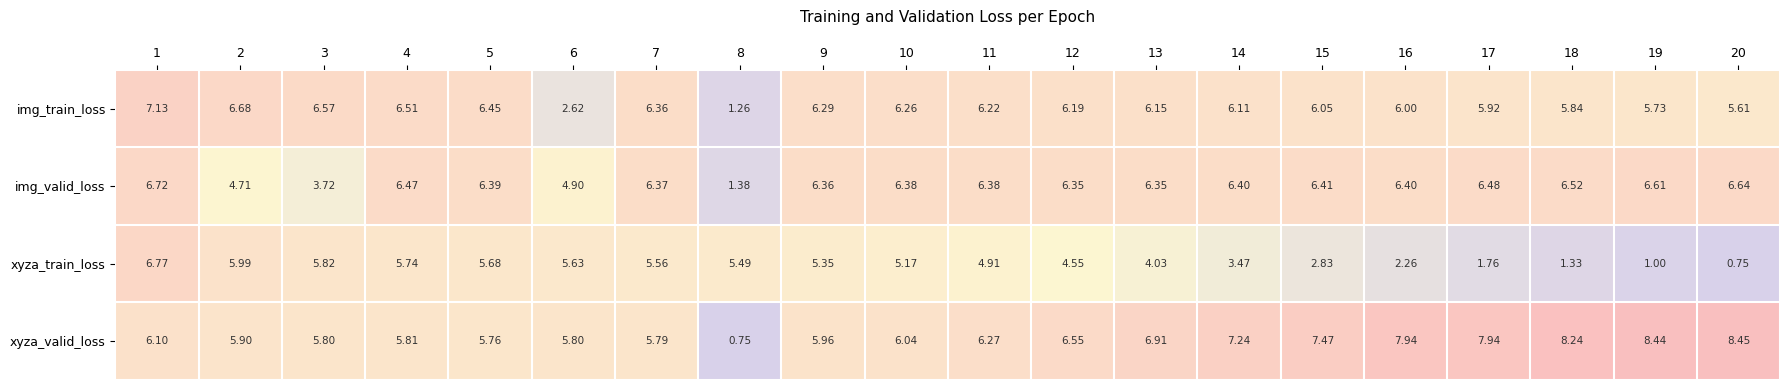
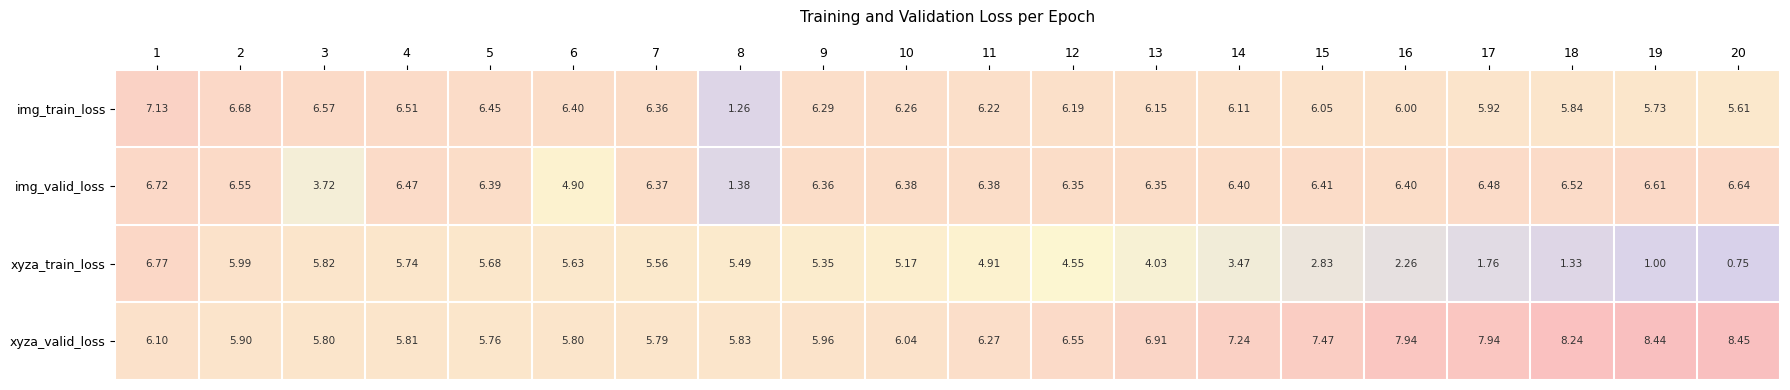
  {
    "img_train_loss": {
      "1": 7.13,
      "2": 6.68,
      "3": 6.57,
      "4": 6.51,
      "5": 6.45,
-     "6": 2.62,
+     "6": 6.40,
      "7": 6.36,
      "8": 1.26,
      "9": 6.29,
      "10": 6.26,
      "11": 6.22,
      "12": 6.19,
      "13": 6.15,
      "14": 6.11,
      "15": 6.05,
      "16": 6.00,
      "17": 5.92,
      "18": 5.84,
      "19": 5.73,
      "20": 5.61
    },
    "img_valid_loss": {
      "1": 6.72,
-     "2": 4.71,
+     "2": 6.55,
      "3": 3.72,
      "4": 6.47,
      "5": 6.39,
      "6": 4.90,
      "7": 6.37,
      "8": 1.38,
      "9": 6.36,
      "10": 6.38,
      "11": 6.38,
      "12": 6.35,
      "13": 6.35,
      "14": 6.40,
      "15": 6.41,
      "16": 6.40,
      "17": 6.48,
      "18": 6.52,
      "19": 6.61,
      "20": 6.64
    },
    "xyza_train_loss": {
      "1": 6.77,
      "2": 5.99,
      "3": 5.82,
      "4": 5.74,
      "5": 5.68,
      "6": 5.63,
      "7": 5.56,
      "8": 5.49,
      "9": 5.35,
      "10": 5.17,
      "11": 4.91,
      "12": 4.55,
      "13": 4.03,
      "14": 3.47,
      "15": 2.83,
      "16": 2.26,
      "17": 1.76,
      "18": 1.33,
      "19": 1.00,
      "20": 0.75
    },
    "xyza_valid_loss": {
      "1": 6.10,
      "2": 5.90,
      "3": 5.80,
      "4": 5.81,
      "5": 5.76,
      "6": 5.80,
      "7": 5.79,
-     "8": 0.75,
+     "8": 5.83,
      "9": 5.96,
      "10": 6.04,
      "11": 6.27,
      "12": 6.55,
      "13": 6.91,
      "14": 7.24,
      "15": 7.47,
      "16": 7.94,
      "17": 7.94,
      "18": 8.24,
      "19": 8.44,
      "20": 8.45
    }
  }
